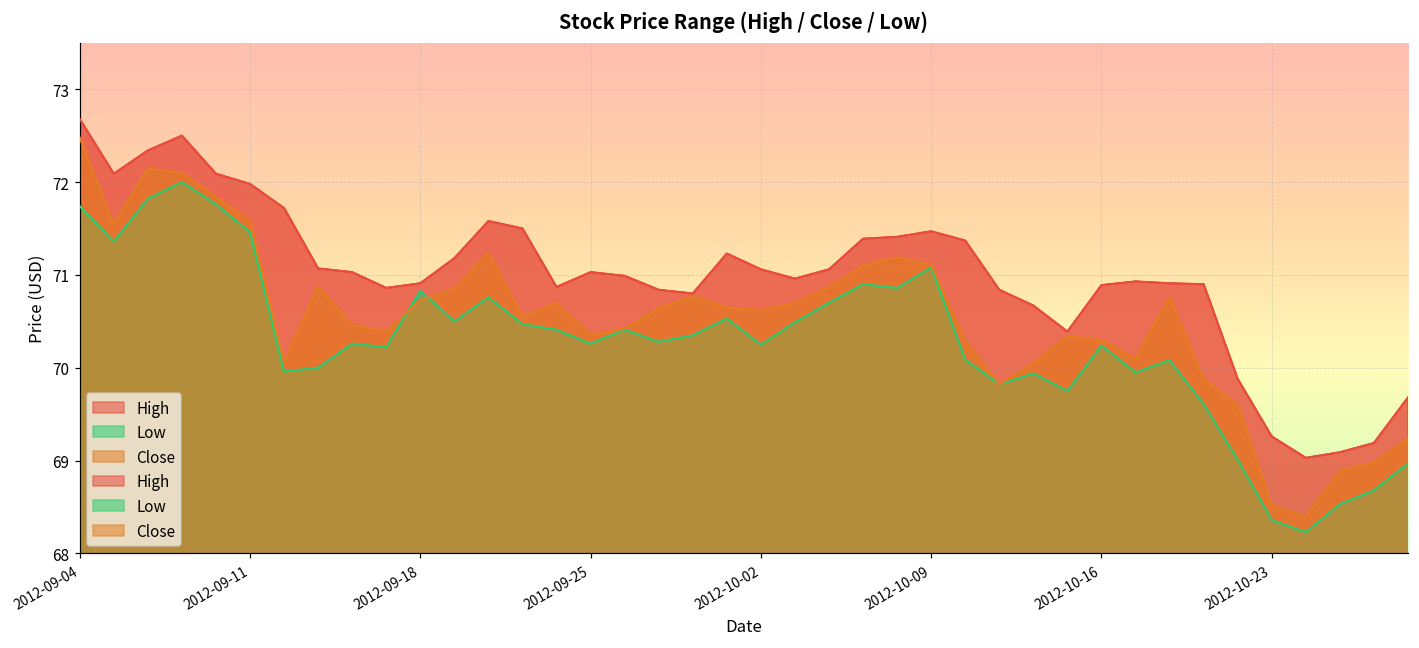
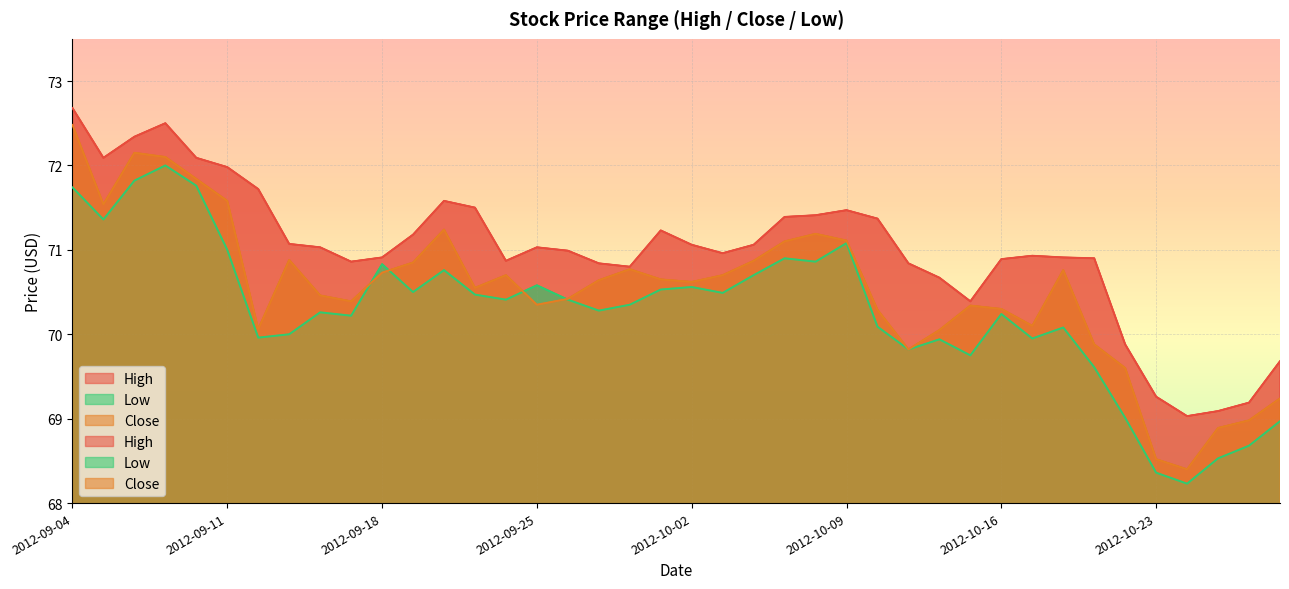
  {
    "Low": {
      "2012-09-04": 71.7,
-     "2012-09-11": 71.5,
+     "2012-09-11": 71.0,
      "2012-09-18": 70.8,
-     "2012-09-25": 70.3,
-     "2012-10-02": 70.3,
+     "2012-09-25": 70.6,
+     "2012-10-02": 70.6,
      "2012-10-16": 70.2,
      "2012-10-23": 68.4
    }
  }
